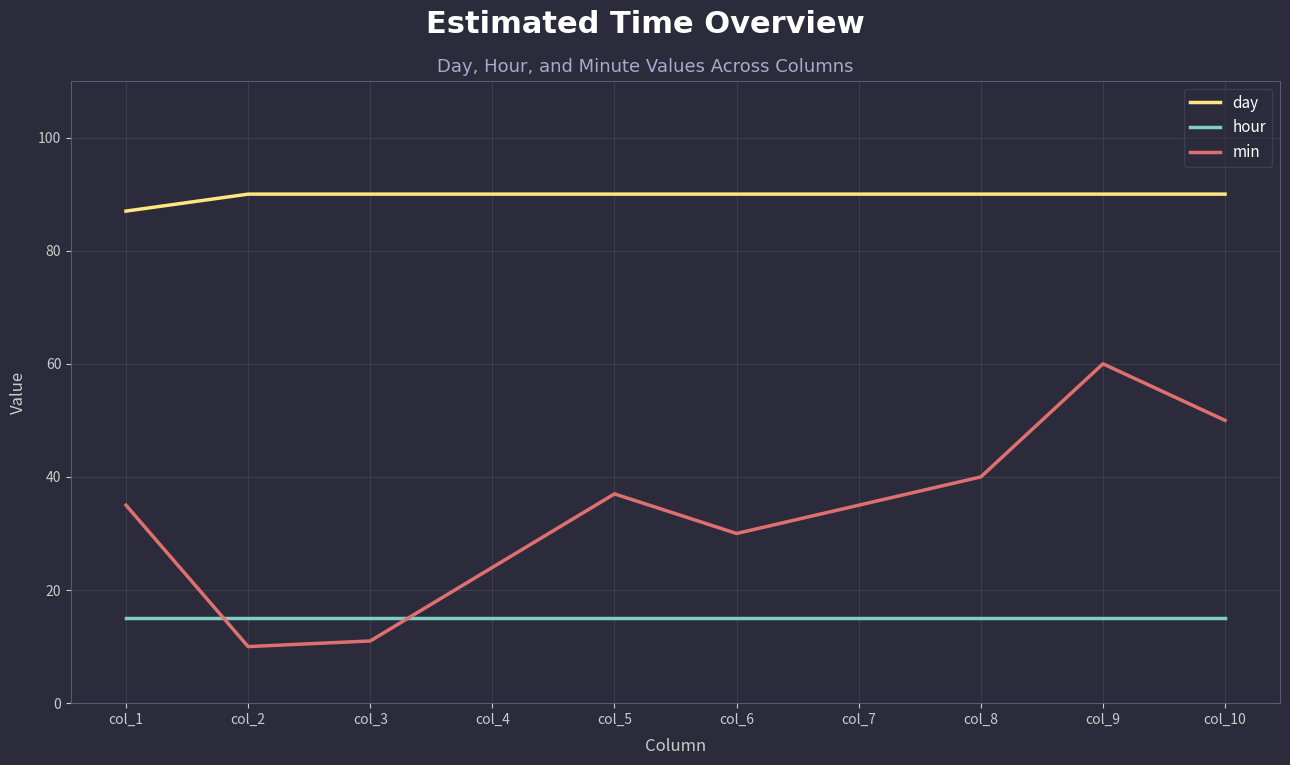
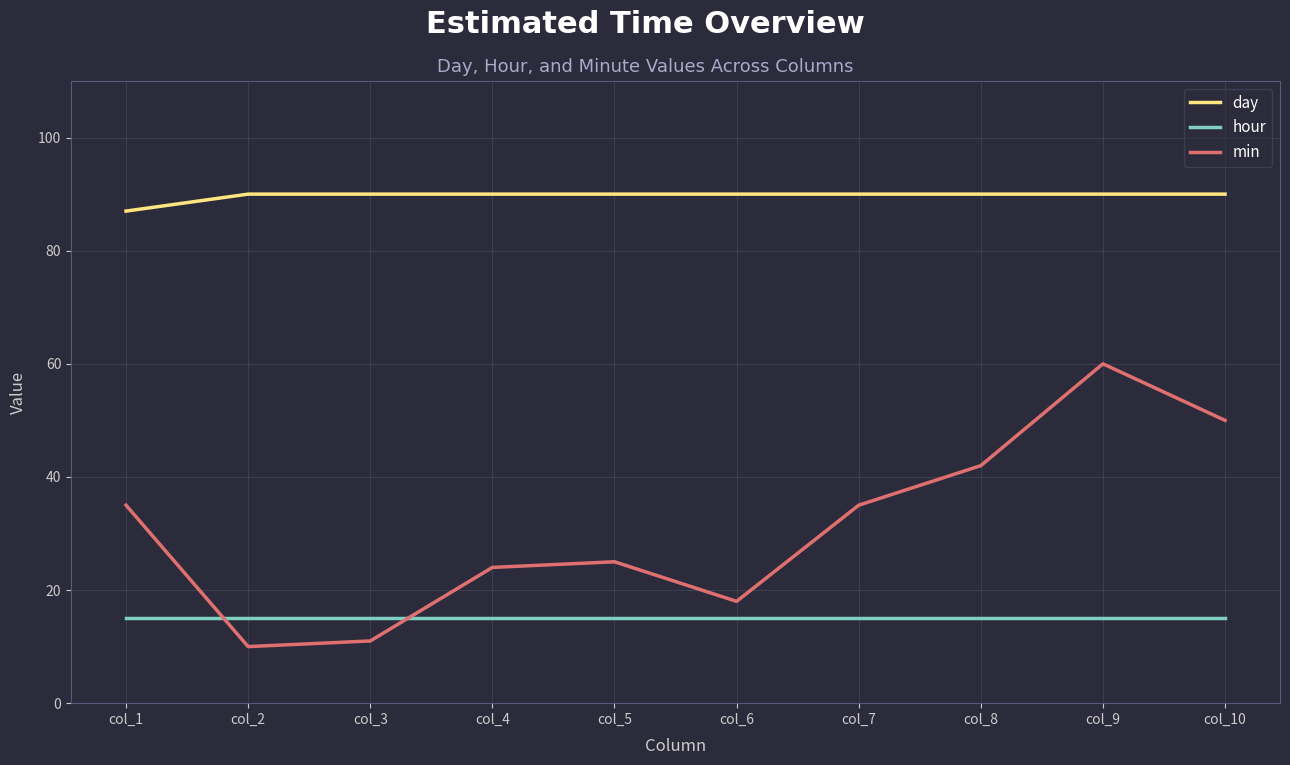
  {
    "day": {
      "col_1": 87,
      "col_2": 90,
      "col_3": 90,
      "col_4": 90,
      "col_5": 90,
      "col_6": 90,
      "col_7": 90,
      "col_8": 90,
      "col_9": 90,
      "col_10": 90
    },
    "hour": {
      "col_1": 15,
      "col_2": 15,
      "col_3": 15,
      "col_4": 15,
      "col_5": 15,
      "col_6": 15,
      "col_7": 15,
      "col_8": 15,
      "col_9": 15,
      "col_10": 15
    },
    "min": {
      "col_1": 35,
      "col_2": 10,
      "col_3": 11,
      "col_4": 24,
-     "col_5": 37,
-     "col_6": 30,
+     "col_5": 25,
+     "col_6": 18,
      "col_7": 35,
-     "col_8": 40,
+     "col_8": 42,
      "col_9": 60,
      "col_10": 50
    }
  }
